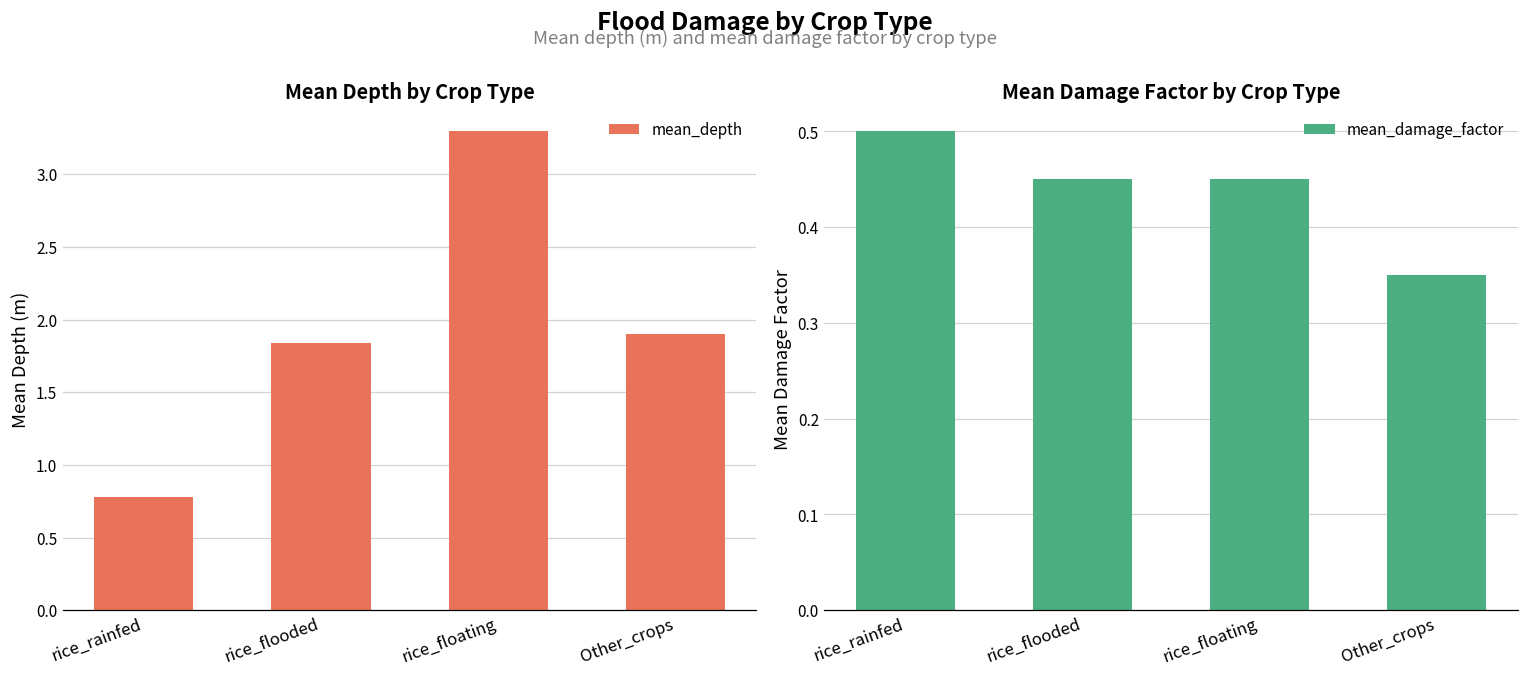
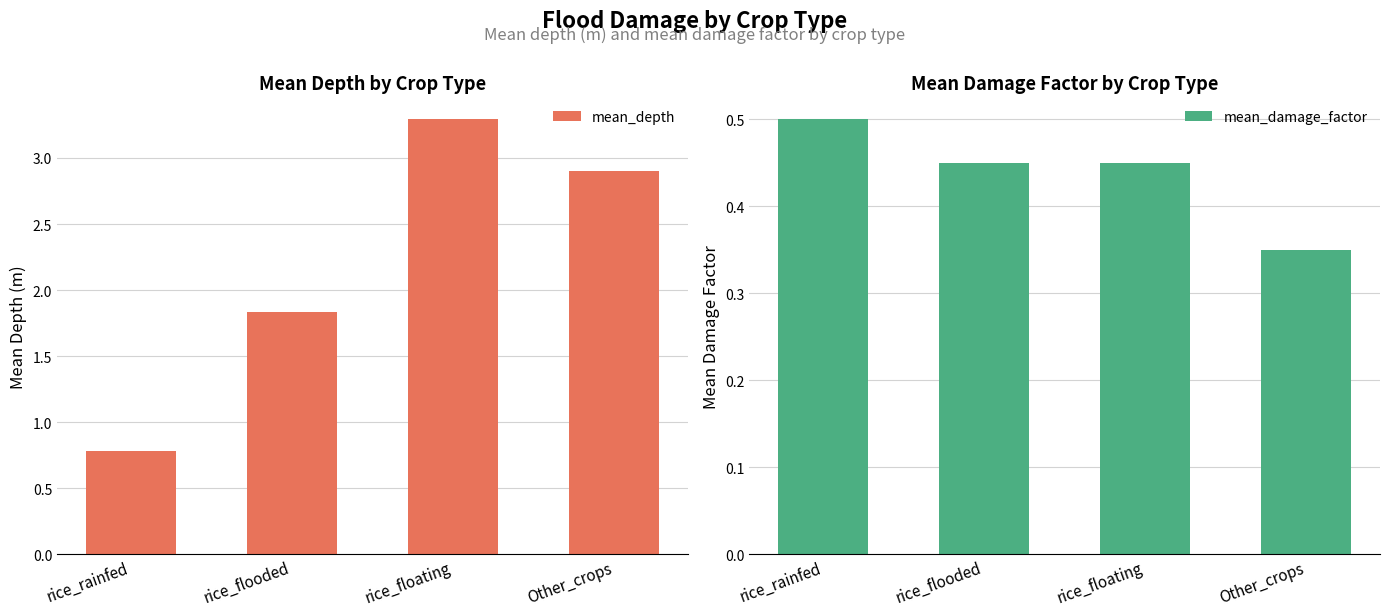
  {
    "Mean Depth by Crop Type": {
      "rice_rainfed": 0.78,
      "rice_flooded": 1.84,
      "rice_floating": 3.3,
-     "Other_crops": 1.9
+     "Other_crops": 2.9
    },
    "Mean Damage Factor by Crop Type": {
      "rice_rainfed": 0.50,
      "rice_flooded": 0.45,
      "rice_floating": 0.45,
      "Other_crops": 0.35
    }
  }
